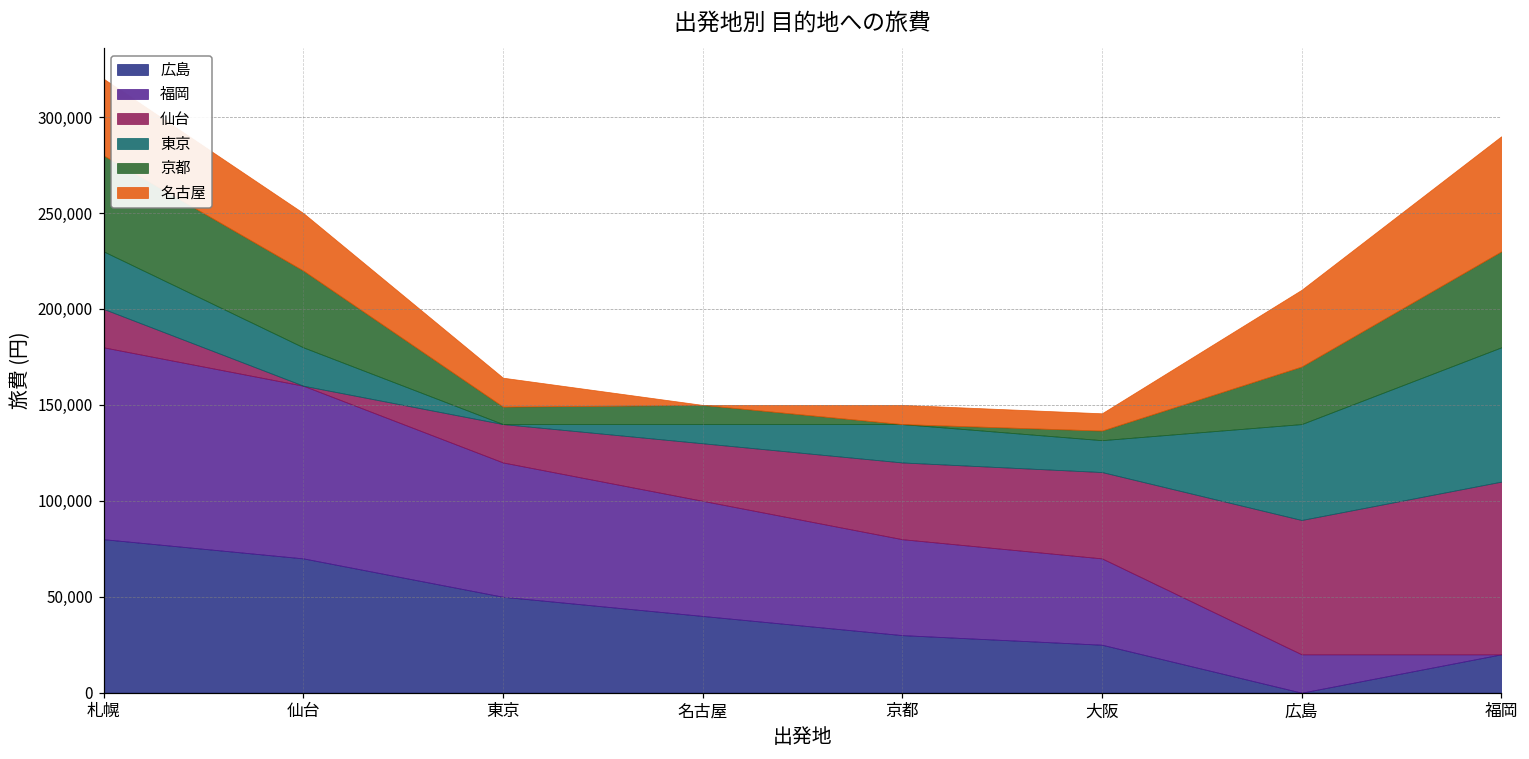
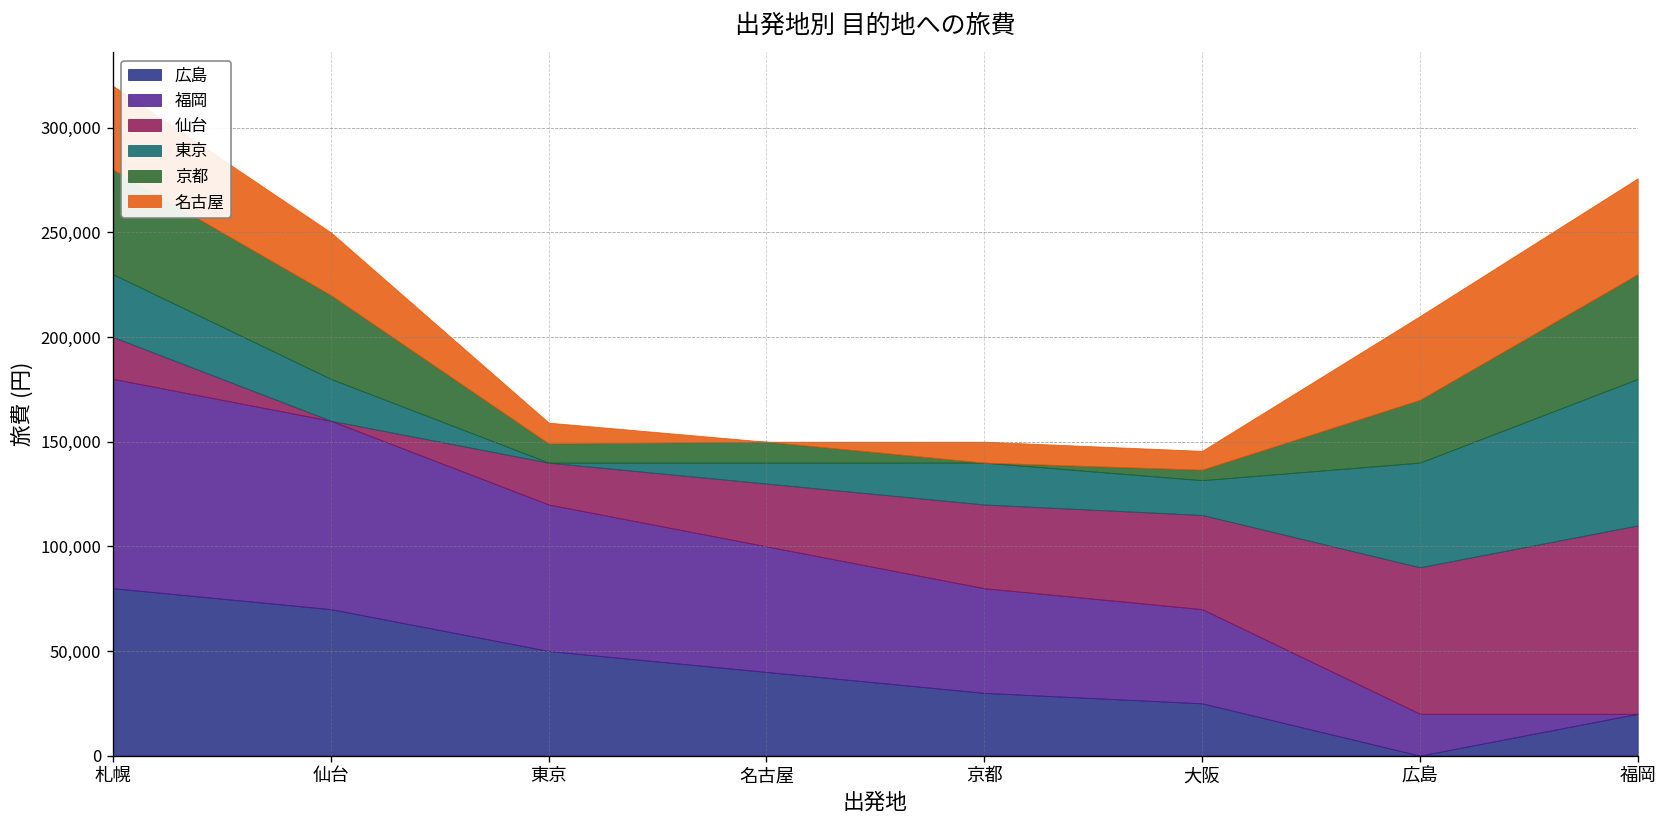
  {
    "仙台": {
      "札幌": "20,000",
      "名古屋": "30,000",
      "京都": "40,000",
      "大阪": "45,000",
      "広島": "70,000",
      "福岡": "90,000"
    },
    "東京": {
      "札幌": "30,000",
      "仙台": "20,000",
      "名古屋": "10,000",
      "大阪": "17,000",
      "広島": "50,000",
      "福岡": "70,000"
    },
    "京都": {
      "札幌": "50,000",
      "仙台": "40,000",
      "東京": "9,000",
      "大阪": "5,000",
      "広島": "30,000",
      "福岡": "50,000"
    },
    "名古屋": {
      "札幌": "40,000",
      "仙台": "30,000",
-     "東京": "15,000",
+     "東京": "10,000",
      "京都": "10,000",
      "大阪": "9,000",
      "広島": "40,000",
-     "福岡": "60,000"
+     "福岡": "46,000"
    }
  }
